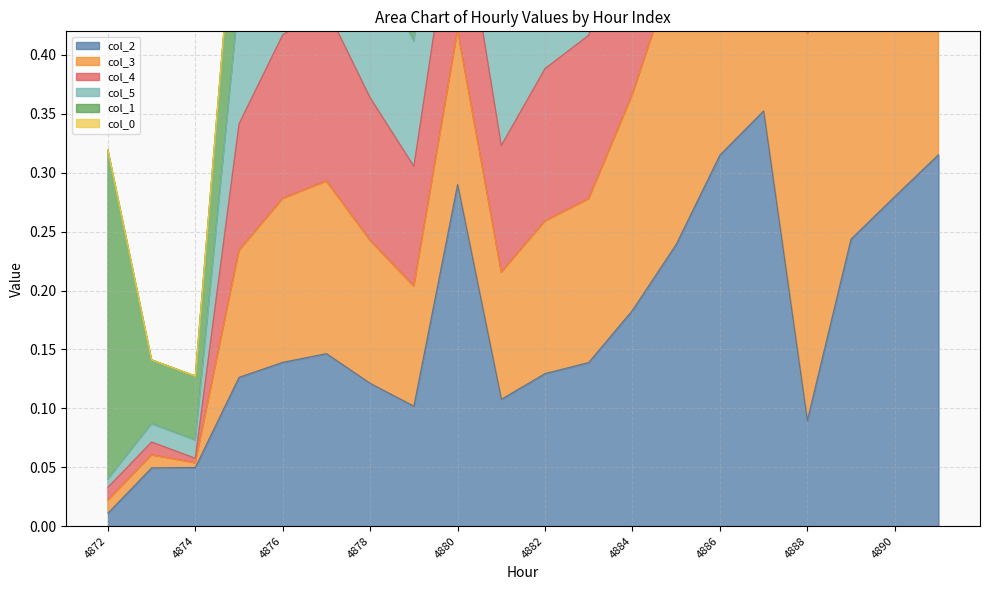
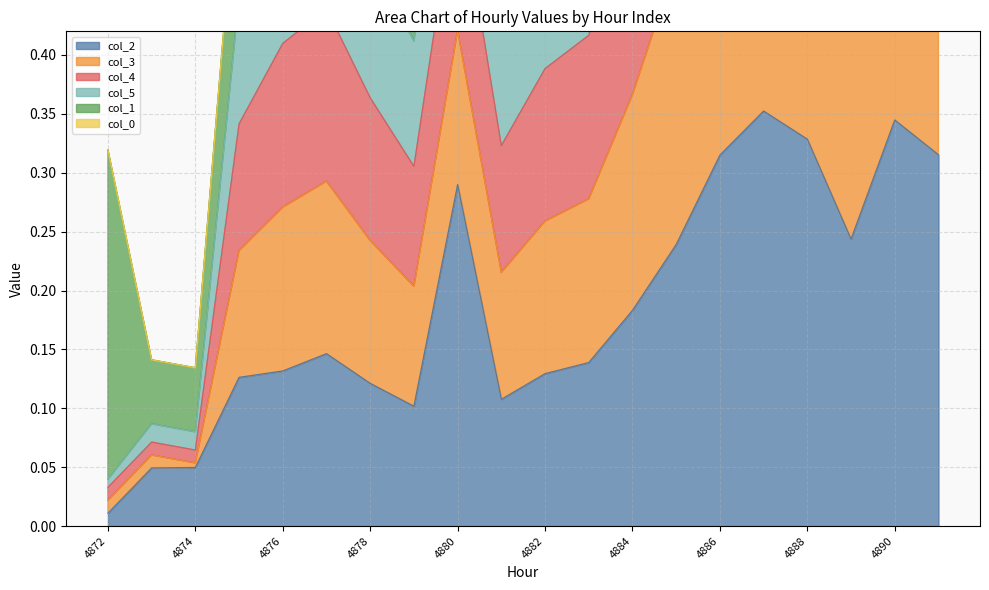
  {
    "col_2": {
      "4872": 0.011,
      "4874": 0.050,
-     "4876": 0.139,
+     "4876": 0.132,
      "4878": 0.121,
      "4880": 0.290,
      "4882": 0.129,
      "4884": 0.183,
      "4886": 0.315,
-     "4888": 0.090,
-     "4890": 0.280
+     "4888": 0.328,
+     "4890": 0.345
    },
    "col_3": {
      "4872": 0.011,
      "4874": 0.004,
      "4876": 0.139,
      "4878": 0.121,
      "4880": 0.131,
      "4882": 0.129,
      "4884": 0.183
    },
    "col_4": {
      "4872": 0.011,
-     "4874": 0.004,
+     "4874": 0.011,
      "4876": 0.139,
      "4878": 0.121,
      "4882": 0.129
    },
    "col_5": {
      "4872": 0.007,
      "4874": 0.015
    }
  }
